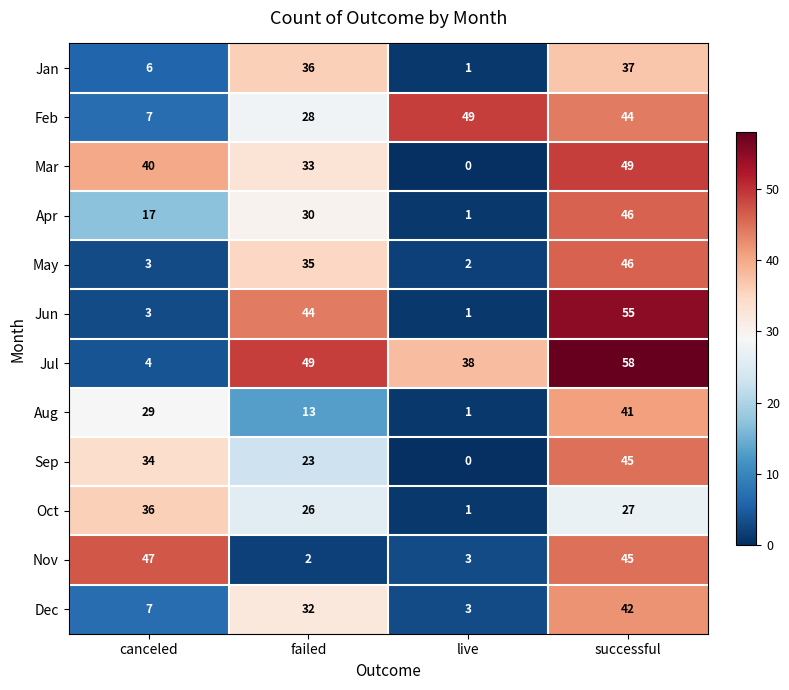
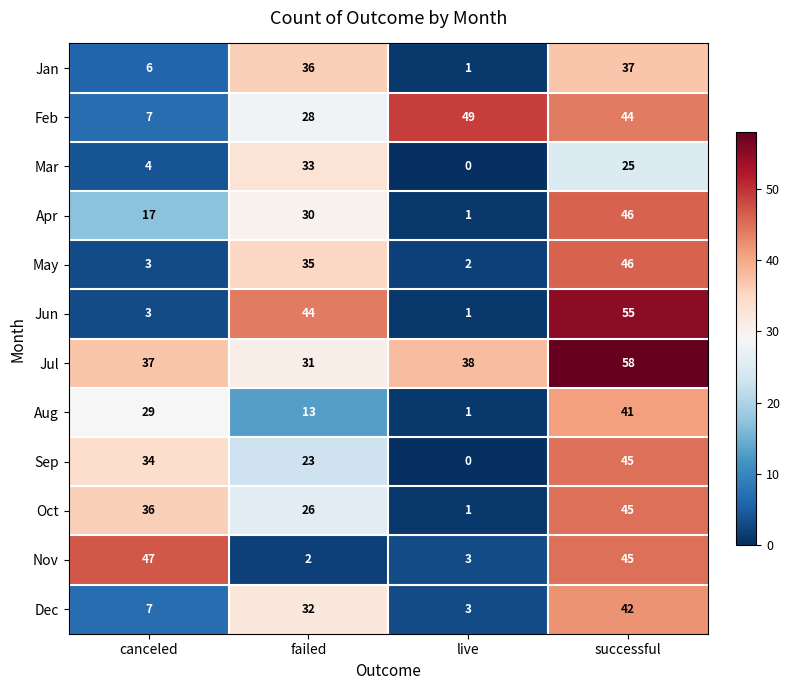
  {
    "Jan": {
      "canceled": 6,
      "failed": 36,
      "live": 1,
      "successful": 37
    },
    "Feb": {
      "canceled": 7,
      "failed": 28,
      "live": 49,
      "successful": 44
    },
    "Mar": {
-     "canceled": 40,
+     "canceled": 4,
      "failed": 33,
      "live": 0,
-     "successful": 49
+     "successful": 25
    },
    "Apr": {
      "canceled": 17,
      "failed": 30,
      "live": 1,
      "successful": 46
    },
    "May": {
      "canceled": 3,
      "failed": 35,
      "live": 2,
      "successful": 46
    },
    "Jun": {
      "canceled": 3,
      "failed": 44,
      "live": 1,
      "successful": 55
    },
    "Jul": {
-     "canceled": 4,
-     "failed": 49,
+     "canceled": 37,
+     "failed": 31,
      "live": 38,
      "successful": 58
    },
    "Aug": {
      "canceled": 29,
      "failed": 13,
      "live": 1,
      "successful": 41
    },
    "Sep": {
      "canceled": 34,
      "failed": 23,
      "live": 0,
      "successful": 45
    },
    "Oct": {
      "canceled": 36,
      "failed": 26,
      "live": 1,
-     "successful": 27
+     "successful": 45
    },
    "Nov": {
      "canceled": 47,
      "failed": 2,
      "live": 3,
      "successful": 45
    },
    "Dec": {
      "canceled": 7,
      "failed": 32,
      "live": 3,
      "successful": 42
    }
  }
